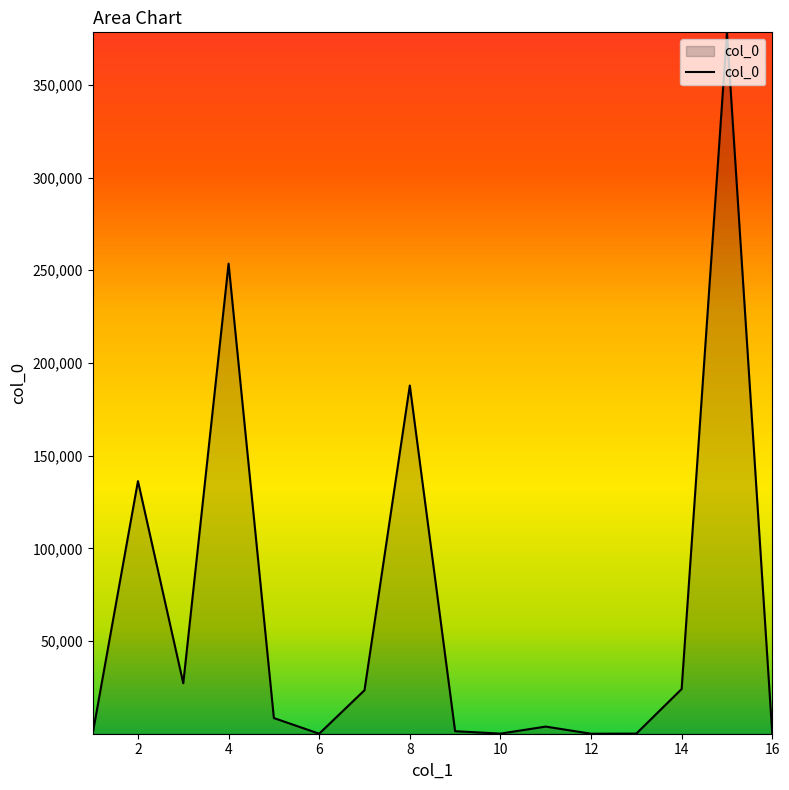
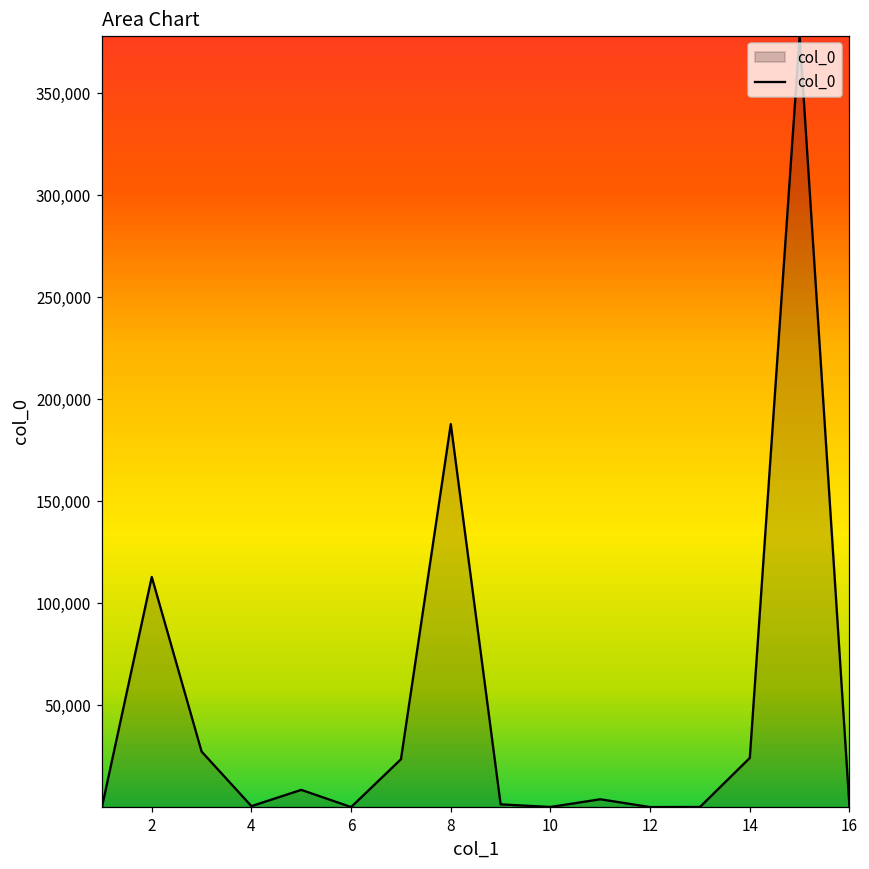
  {
-   "2": "136,000",
-   "4": "254,000",
+   "2": "113,000",
+   "4": "0",
    "6": "0",
    "8": "188,000",
    "10": "0",
    "12": "0",
    "14": "24,000",
    "16": "0"
  }
